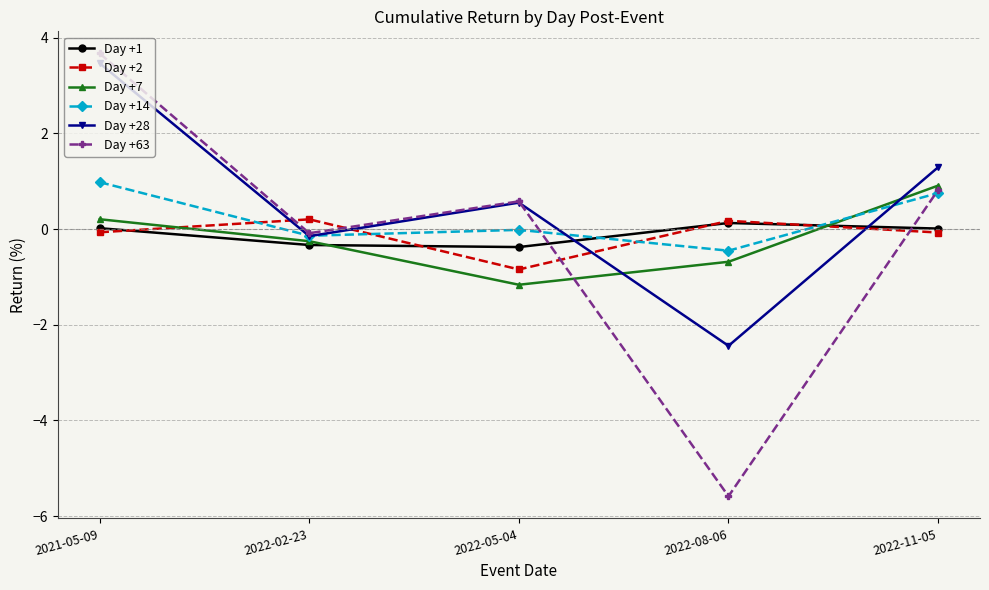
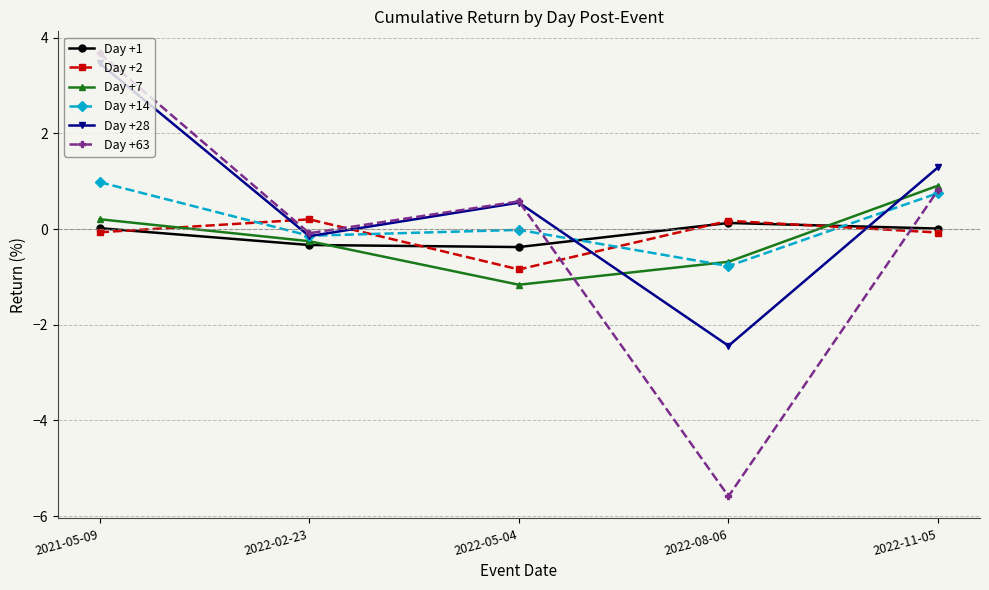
  {
    "Day +1": {
      "2021-05-09": 0.0,
      "2022-02-23": -0.3,
      "2022-05-04": -0.4,
      "2022-11-05": 0.0
    },
    "Day +2": {
      "2021-05-09": -0.1,
      "2022-02-23": 0.2,
      "2022-05-04": -0.8,
      "2022-11-05": -0.1
    },
    "Day +7": {
      "2021-05-09": 0.2,
      "2022-02-23": -0.3,
      "2022-05-04": -1.2,
      "2022-08-06": -0.7,
      "2022-11-05": 0.9
    },
    "Day +14": {
      "2021-05-09": 1.0,
      "2022-05-04": 0.0,
-     "2022-08-06": -0.5,
+     "2022-08-06": -0.8,
      "2022-11-05": 0.8
    },
    "Day +28": {
      "2022-08-06": -2.4,
      "2022-11-05": 1.3
    },
    "Day +63": {
      "2022-08-06": -5.6,
      "2022-11-05": 0.8
    }
  }
